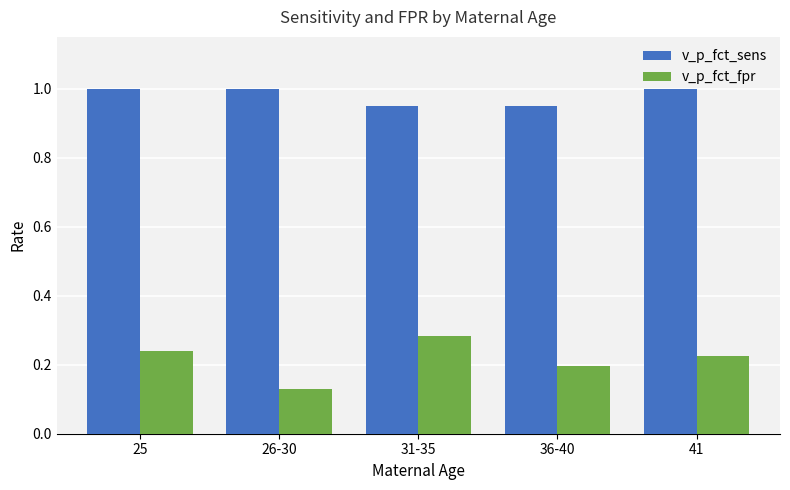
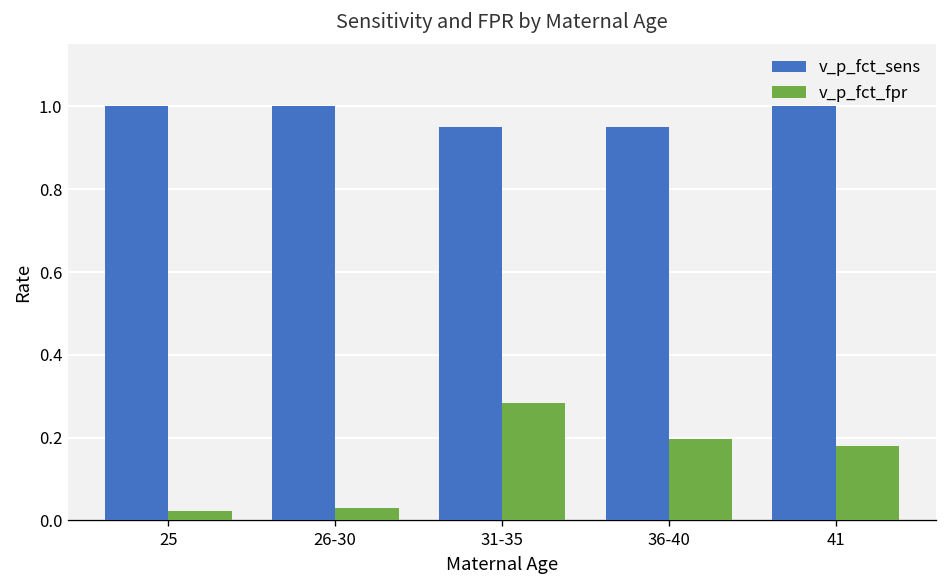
  {
    "v_p_fct_sens": {
      "25": 1.00,
      "26-30": 1.00,
      "31-35": 0.95,
      "36-40": 0.95,
      "41": 1.00
    },
    "v_p_fct_fpr": {
-     "25": 0.24,
-     "26-30": 0.13,
+     "25": 0.02,
+     "26-30": 0.03,
      "31-35": 0.28,
      "36-40": 0.20,
-     "41": 0.23
+     "41": 0.18
    }
  }
